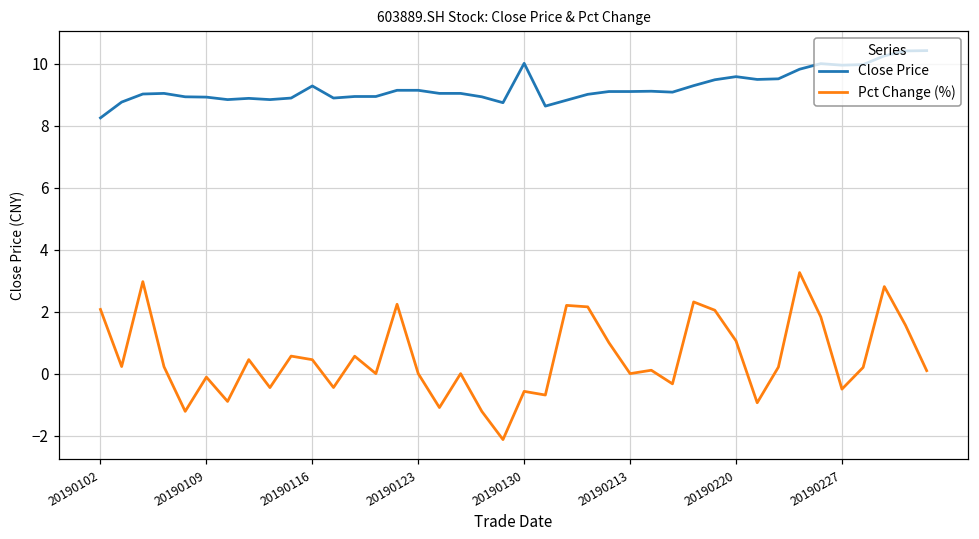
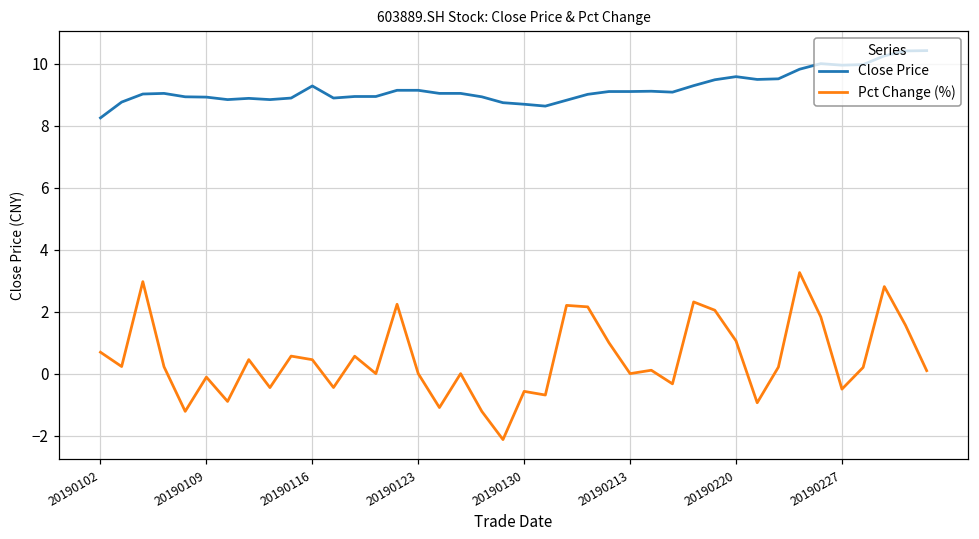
  {
    "Close Price": {
      "20190102": 8.3,
      "20190109": 8.9,
      "20190116": 9.3,
      "20190123": 9.1,
-     "20190130": 10.0,
+     "20190130": 8.7,
      "20190213": 9.1,
      "20190220": 9.6
    },
    "Pct Change (%)": {
-     "20190102": 2.1,
+     "20190102": 0.7,
      "20190109": -0.1,
      "20190116": 0.4,
      "20190123": 0.0,
      "20190130": -0.6,
      "20190213": 0.0,
      "20190220": 1.1,
      "20190227": -0.5
    }
  }
